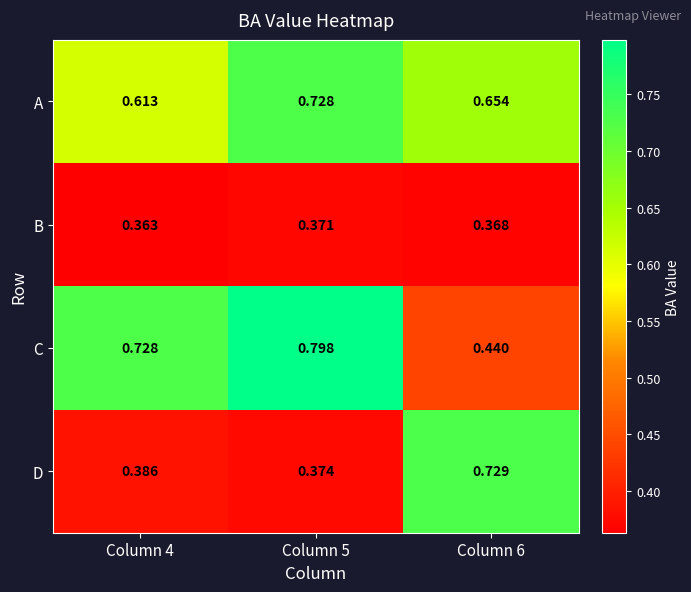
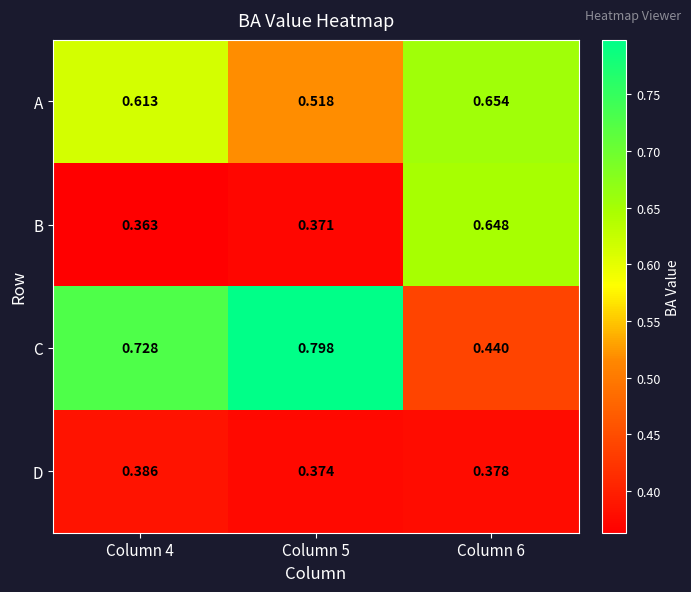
  {
    "A": {
      "Column 4": 0.613,
-     "Column 5": 0.728,
+     "Column 5": 0.518,
      "Column 6": 0.654
    },
    "B": {
      "Column 4": 0.363,
      "Column 5": 0.371,
-     "Column 6": 0.368
+     "Column 6": 0.648
    },
    "C": {
      "Column 4": 0.728,
      "Column 5": 0.798,
      "Column 6": 0.440
    },
    "D": {
      "Column 4": 0.386,
      "Column 5": 0.374,
-     "Column 6": 0.729
+     "Column 6": 0.378
    }
  }
